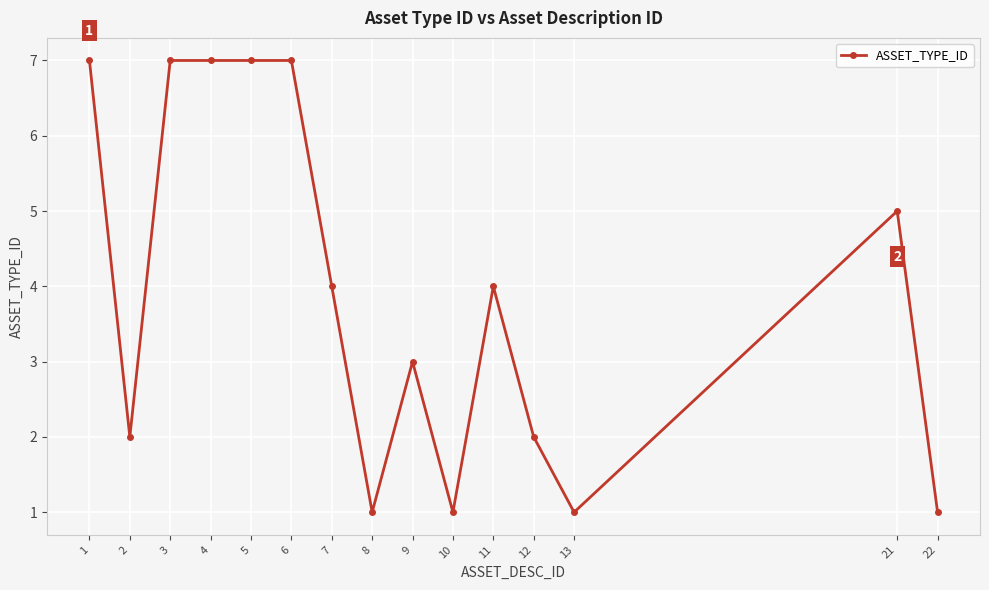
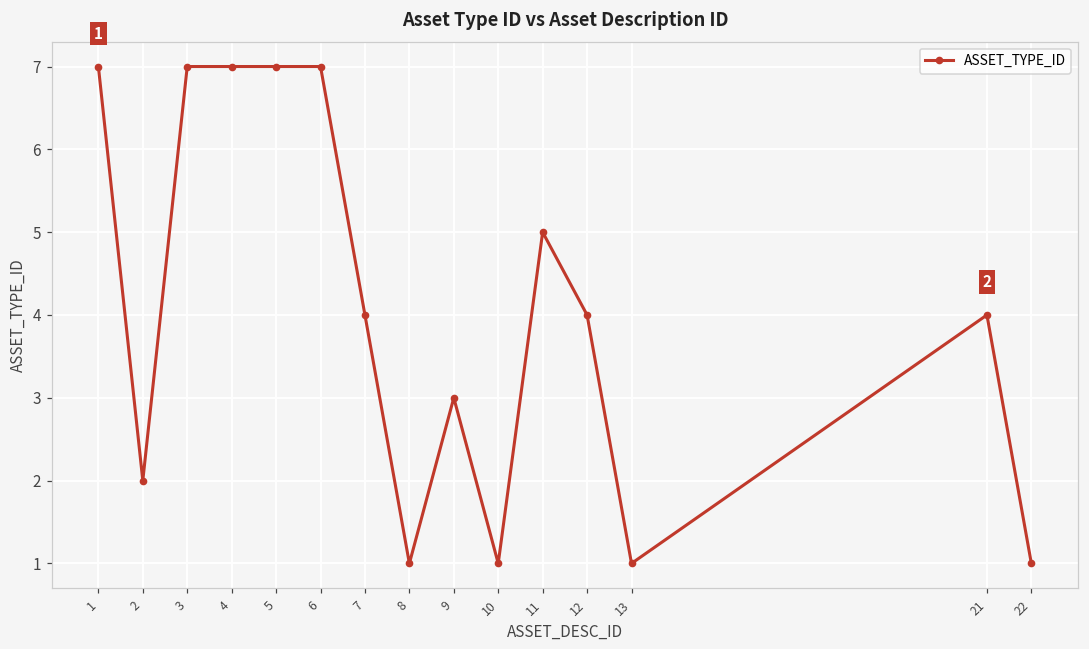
  {
    "2": 2,
    "3": 7,
    "4": 7,
    "5": 7,
    "6": 7,
    "7": 4,
    "8": 1,
    "9": 3,
    "10": 1,
-   "11": 4,
-   "12": 2,
+   "11": 5,
+   "12": 4,
    "13": 1,
-   "21": 5,
+   "21": 4,
    "22": 1
  }
